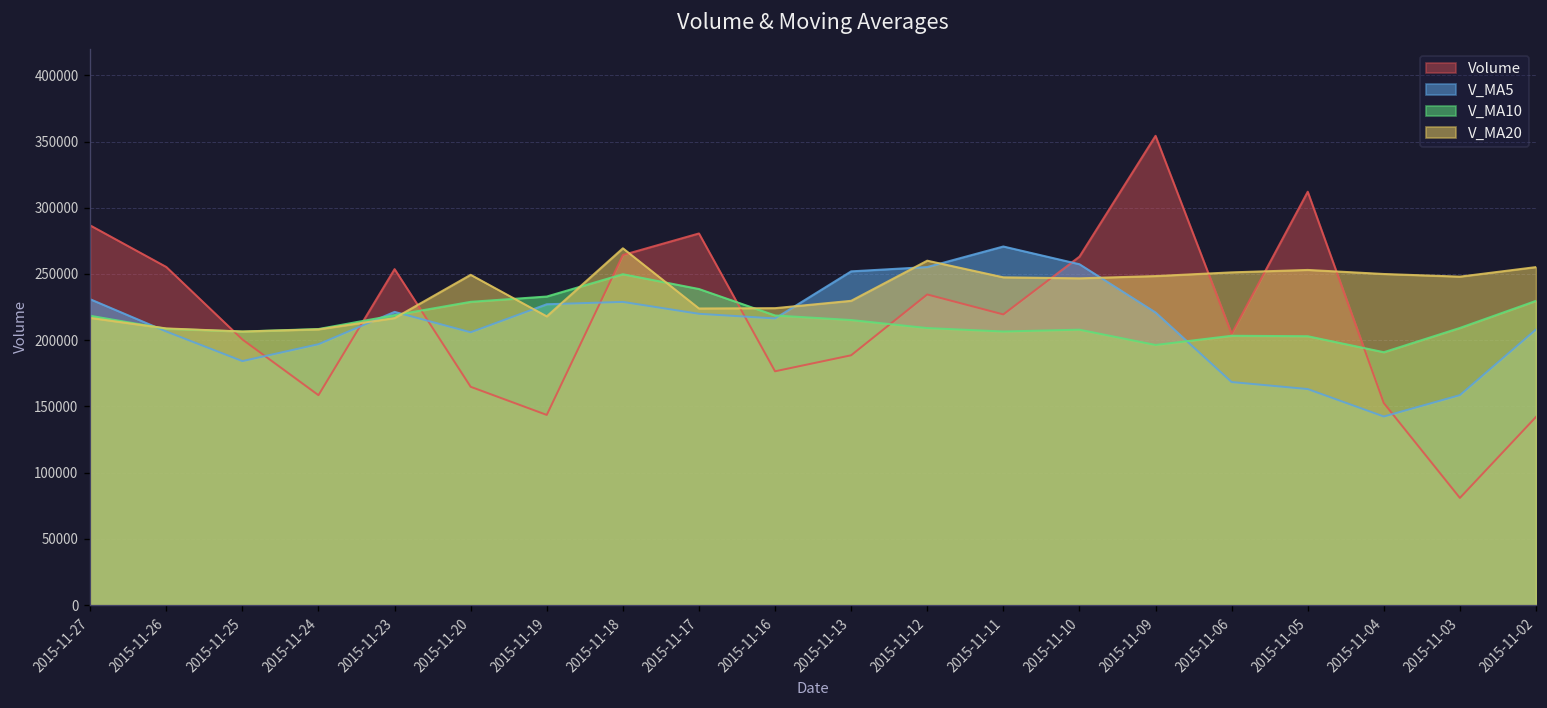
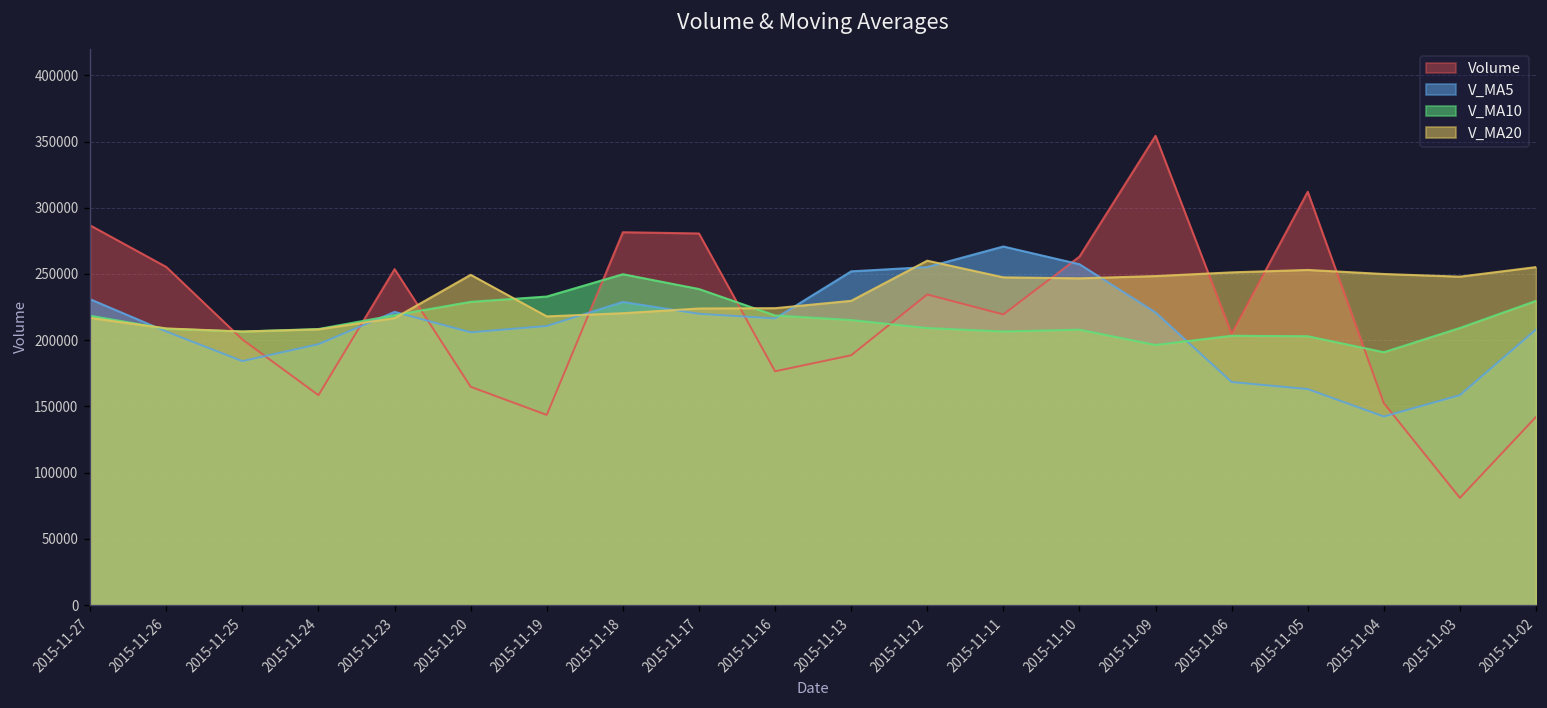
  {
    "Volume": {
      "2015-11-27": 287000,
      "2015-11-26": 255000,
      "2015-11-25": 201000,
      "2015-11-24": 158000,
      "2015-11-23": 254000,
      "2015-11-20": 165000,
      "2015-11-19": 144000,
-     "2015-11-18": 264000,
+     "2015-11-18": 282000,
      "2015-11-17": 281000,
      "2015-11-16": 177000,
      "2015-11-13": 189000,
      "2015-11-12": 235000,
      "2015-11-11": 219000,
      "2015-11-10": 263000,
      "2015-11-09": 354000,
      "2015-11-05": 312000,
      "2015-11-04": 153000,
      "2015-11-03": 81000,
      "2015-11-02": 142000
    },
    "V_MA5": {
      "2015-11-27": 231000,
      "2015-11-25": 184000,
      "2015-11-24": 197000,
      "2015-11-23": 221000,
      "2015-11-20": 206000,
-     "2015-11-19": 227000,
+     "2015-11-19": 211000,
      "2015-11-18": 229000,
      "2015-11-17": 220000,
      "2015-11-13": 252000,
      "2015-11-12": 255000,
      "2015-11-11": 271000,
      "2015-11-10": 257000,
      "2015-11-09": 221000,
      "2015-11-06": 168000,
      "2015-11-05": 163000,
      "2015-11-04": 142000,
      "2015-11-03": 159000,
      "2015-11-02": 208000
    },
    "V_MA10": {
      "2015-11-20": 229000,
      "2015-11-19": 233000,
      "2015-11-18": 250000,
      "2015-11-17": 239000,
      "2015-11-13": 215000,
      "2015-11-12": 209000,
      "2015-11-11": 207000,
      "2015-11-10": 208000,
      "2015-11-09": 196000,
      "2015-11-05": 203000,
      "2015-11-04": 191000,
      "2015-11-03": 209000,
      "2015-11-02": 230000
    },
    "V_MA20": {
      "2015-11-20": 249000,
      "2015-11-19": 218000,
-     "2015-11-18": 269000,
+     "2015-11-18": 220000,
      "2015-11-17": 224000,
      "2015-11-16": 224000,
      "2015-11-13": 230000,
      "2015-11-12": 260000,
      "2015-11-11": 247000,
      "2015-11-10": 247000,
      "2015-11-09": 248000,
      "2015-11-06": 251000,
      "2015-11-05": 253000,
      "2015-11-04": 250000,
      "2015-11-03": 248000,
      "2015-11-02": 255000
    }
  }
